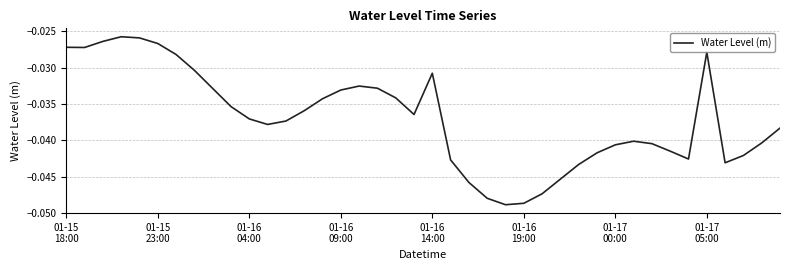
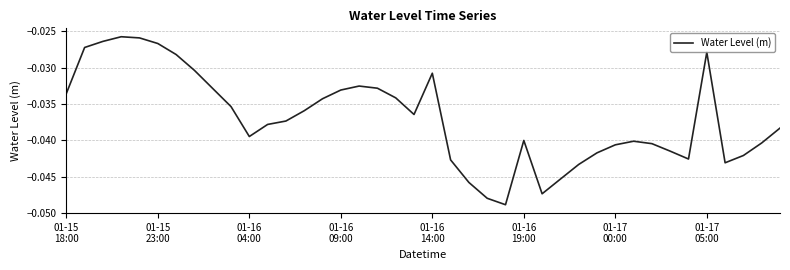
  {
-   "01-15 18:00": -0.027,
+   "01-15 18:00": -0.034,
    "01-15 23:00": -0.027,
-   "01-16 04:00": -0.037,
+   "01-16 04:00": -0.039,
    "01-16 09:00": -0.033,
    "01-16 14:00": -0.031,
-   "01-16 19:00": -0.049,
+   "01-16 19:00": -0.040,
    "01-17 00:00": -0.041,
    "01-17 05:00": -0.028
  }
